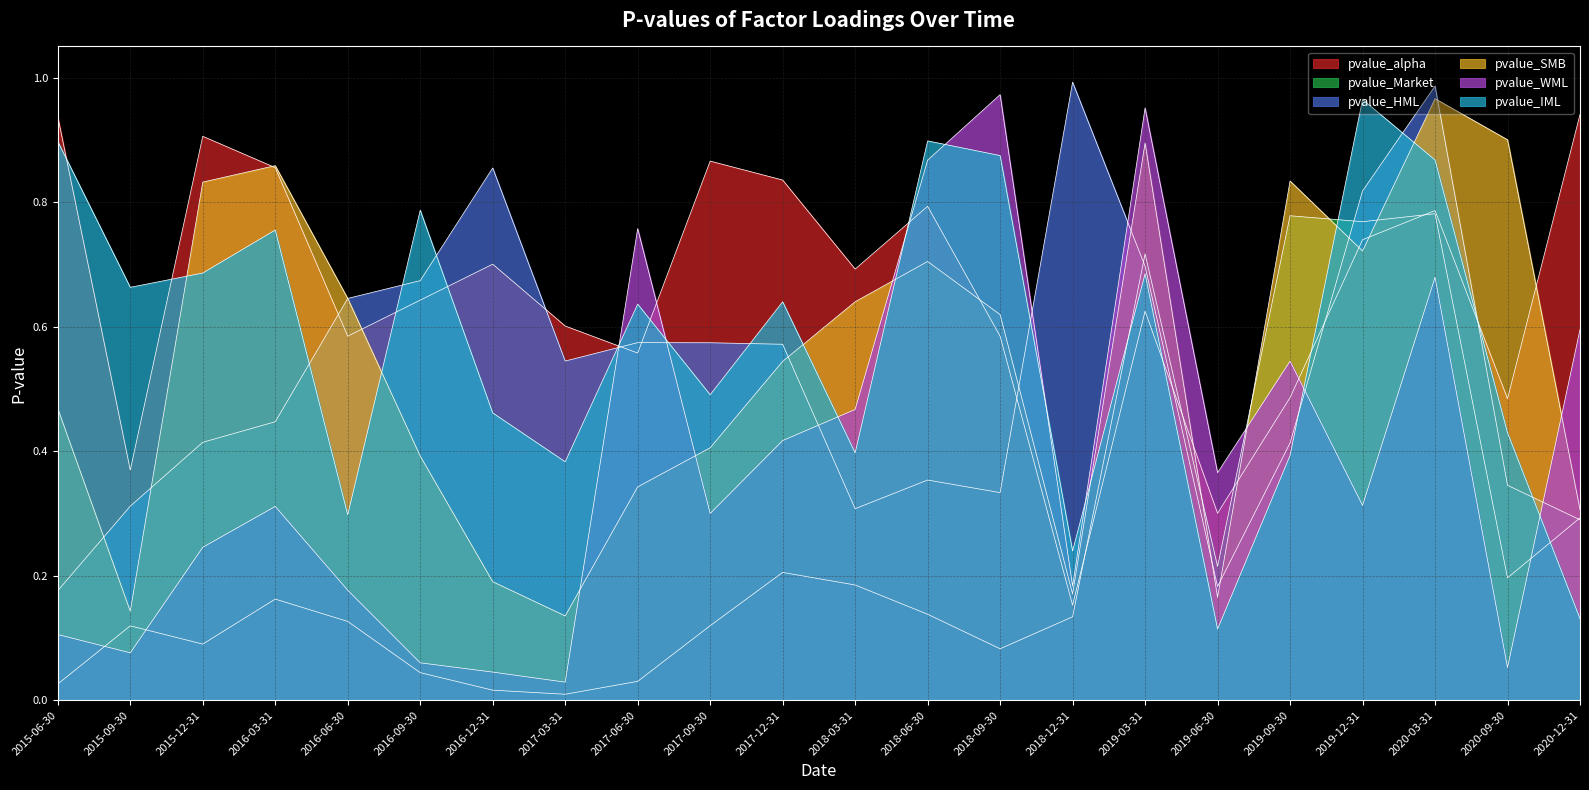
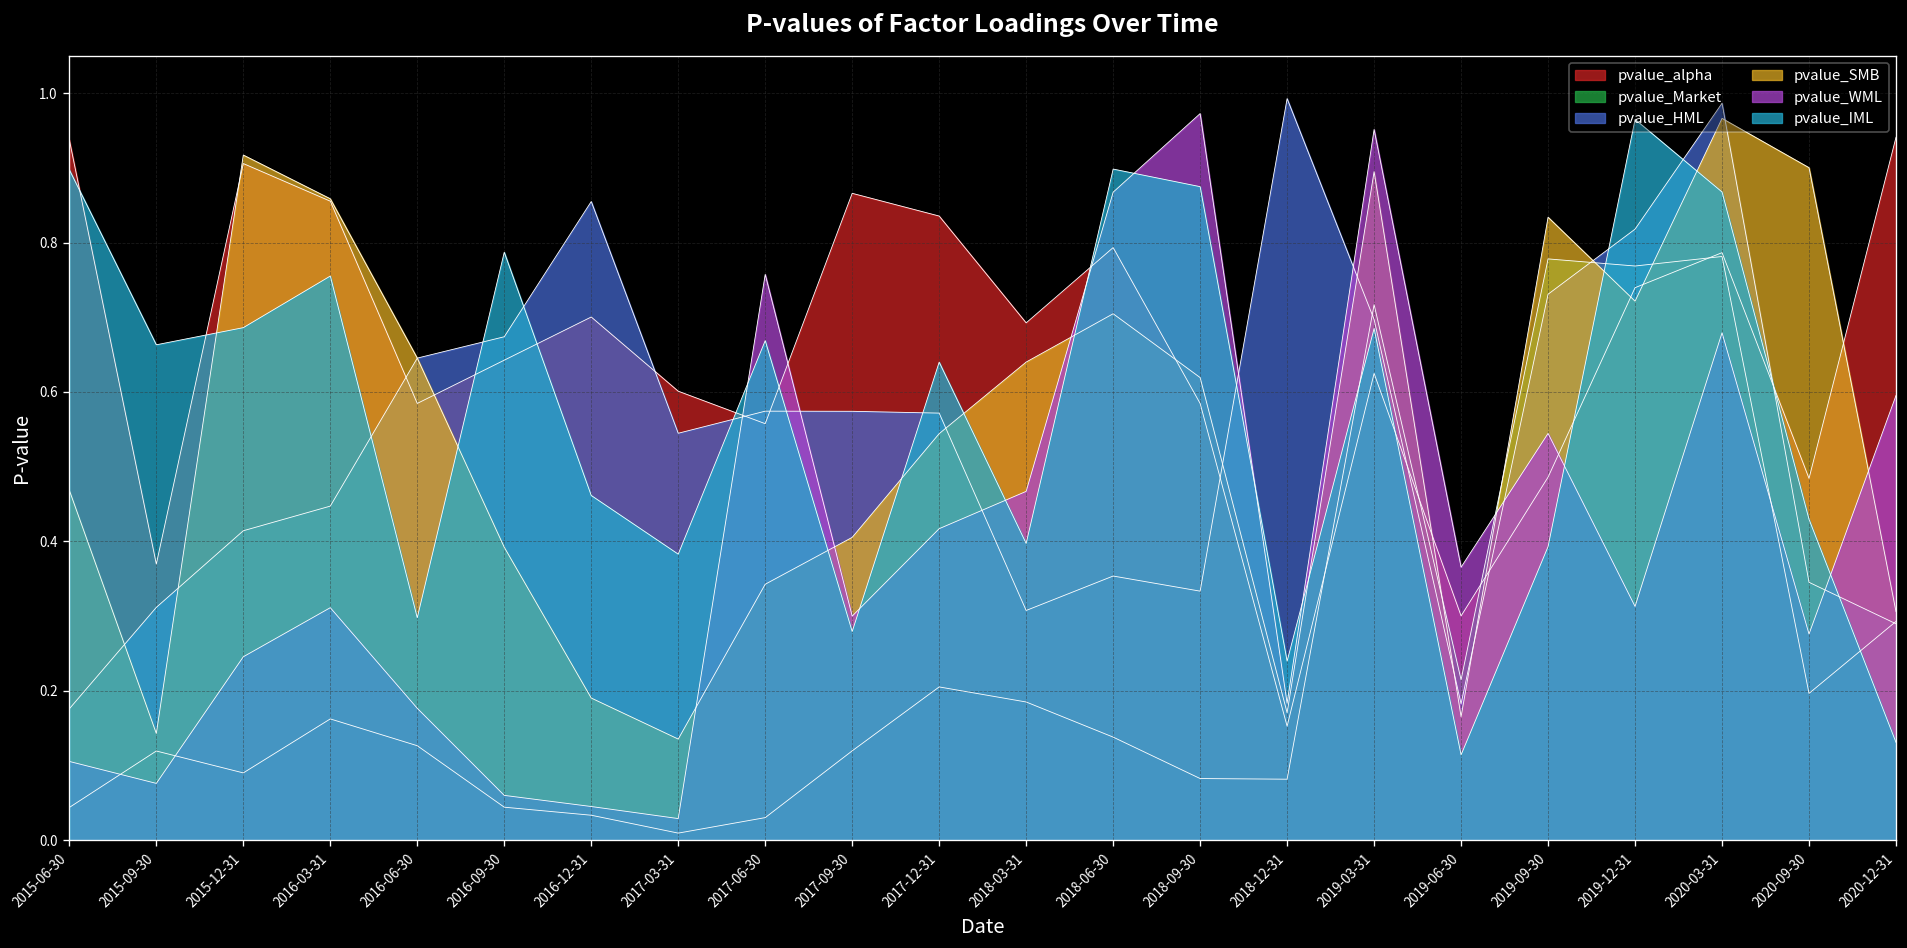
  {
    "pvalue_alpha": {
      "2015-06-30": 0.94,
      "2015-09-30": 0.37,
      "2015-12-31": 0.91,
      "2016-06-30": 0.58,
      "2016-09-30": 0.64,
      "2016-12-31": 0.70,
      "2017-03-31": 0.60,
      "2017-06-30": 0.56,
      "2017-09-30": 0.87,
      "2017-12-31": 0.84,
      "2018-03-31": 0.69,
      "2018-06-30": 0.79,
      "2018-09-30": 0.58,
      "2018-12-31": 0.15,
      "2019-03-31": 0.62,
      "2019-06-30": 0.30,
      "2019-09-30": 0.49,
      "2019-12-31": 0.74,
      "2020-03-31": 0.79,
      "2020-09-30": 0.48,
      "2020-12-31": 0.94
    },
    "pvalue_Market": {
-     "2015-06-30": 0.03,
+     "2015-06-30": 0.04,
      "2015-09-30": 0.12,
      "2015-12-31": 0.09,
      "2016-03-31": 0.16,
      "2016-06-30": 0.13,
      "2016-09-30": 0.04,
-     "2016-12-31": 0.02,
+     "2016-12-31": 0.03,
      "2017-03-31": 0.01,
      "2017-06-30": 0.03,
      "2017-09-30": 0.12,
      "2017-12-31": 0.21,
      "2018-03-31": 0.19,
      "2018-06-30": 0.14,
      "2018-09-30": 0.08,
-     "2018-12-31": 0.13,
+     "2018-12-31": 0.08,
      "2019-03-31": 0.72,
      "2019-06-30": 0.21,
      "2019-09-30": 0.78,
      "2019-12-31": 0.77,
      "2020-03-31": 0.78,
      "2020-09-30": 0.20
    },
    "pvalue_HML": {
      "2015-06-30": 0.18,
      "2015-09-30": 0.31,
      "2015-12-31": 0.41,
      "2016-03-31": 0.45,
      "2016-09-30": 0.67,
      "2016-12-31": 0.85,
      "2017-03-31": 0.54,
      "2017-06-30": 0.57,
      "2017-09-30": 0.57,
      "2017-12-31": 0.57,
      "2018-03-31": 0.31,
      "2018-06-30": 0.35,
      "2018-09-30": 0.33,
      "2018-12-31": 0.99,
      "2019-03-31": 0.70,
      "2019-06-30": 0.18,
-     "2019-09-30": 0.41,
+     "2019-09-30": 0.73,
      "2019-12-31": 0.82,
      "2020-09-30": 0.35
    },
    "pvalue_SMB": {
      "2015-06-30": 0.47,
      "2015-09-30": 0.14,
-     "2015-12-31": 0.83,
+     "2015-12-31": 0.92,
      "2016-09-30": 0.39,
      "2016-12-31": 0.19,
      "2017-03-31": 0.14,
      "2017-06-30": 0.34,
      "2017-09-30": 0.41,
      "2017-12-31": 0.54,
      "2018-03-31": 0.64,
      "2018-06-30": 0.70,
      "2018-09-30": 0.62,
      "2018-12-31": 0.17,
      "2019-03-31": 0.89,
      "2019-06-30": 0.17,
      "2019-09-30": 0.83,
      "2019-12-31": 0.72,
      "2020-09-30": 0.90,
      "2020-12-31": 0.31
    },
    "pvalue_WML": {
      "2015-06-30": 0.11,
      "2015-09-30": 0.08,
      "2015-12-31": 0.25,
      "2016-03-31": 0.31,
      "2016-06-30": 0.18,
      "2016-09-30": 0.06,
      "2016-12-31": 0.05,
      "2017-03-31": 0.03,
      "2017-06-30": 0.76,
      "2017-09-30": 0.30,
      "2017-12-31": 0.42,
      "2018-03-31": 0.47,
      "2018-06-30": 0.87,
      "2018-09-30": 0.97,
      "2018-12-31": 0.18,
      "2019-03-31": 0.95,
      "2019-06-30": 0.37,
      "2019-09-30": 0.54,
      "2019-12-31": 0.31,
      "2020-03-31": 0.68,
-     "2020-09-30": 0.05,
+     "2020-09-30": 0.28,
      "2020-12-31": 0.60
    },
    "pvalue_IML": {
      "2015-06-30": 0.90,
      "2015-09-30": 0.66,
      "2015-12-31": 0.69,
      "2016-03-31": 0.76,
      "2016-06-30": 0.30,
      "2016-09-30": 0.79,
      "2016-12-31": 0.46,
      "2017-03-31": 0.38,
-     "2017-06-30": 0.64,
-     "2017-09-30": 0.49,
+     "2017-06-30": 0.67,
+     "2017-09-30": 0.28,
      "2017-12-31": 0.64,
      "2018-03-31": 0.40,
      "2018-06-30": 0.90,
      "2018-09-30": 0.87,
      "2018-12-31": 0.24,
      "2019-03-31": 0.68,
      "2019-06-30": 0.11,
      "2019-09-30": 0.39,
      "2020-03-31": 0.87,
      "2020-09-30": 0.43,
      "2020-12-31": 0.13
    }
  }
